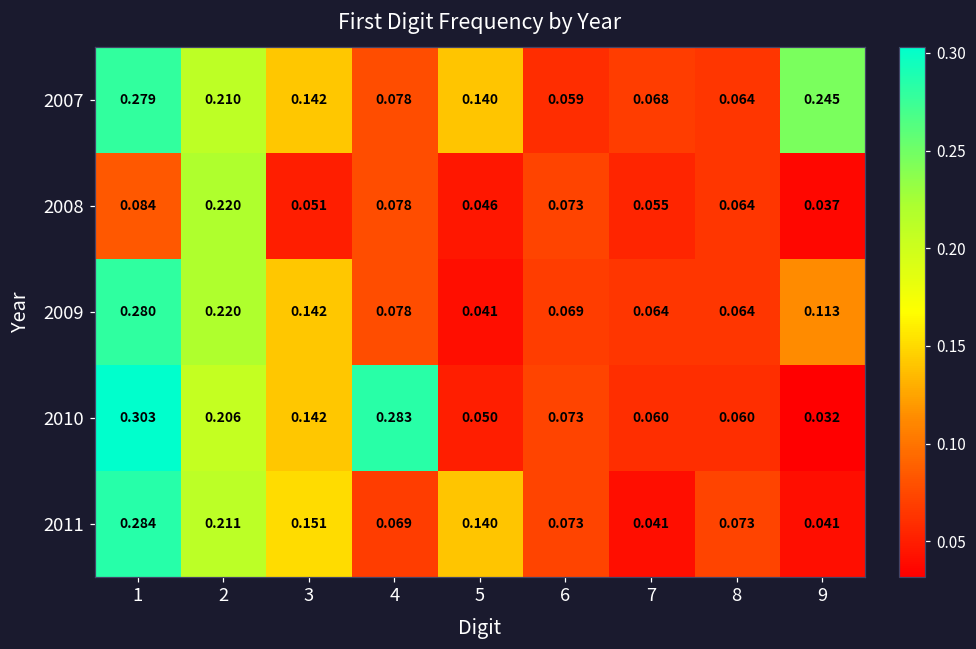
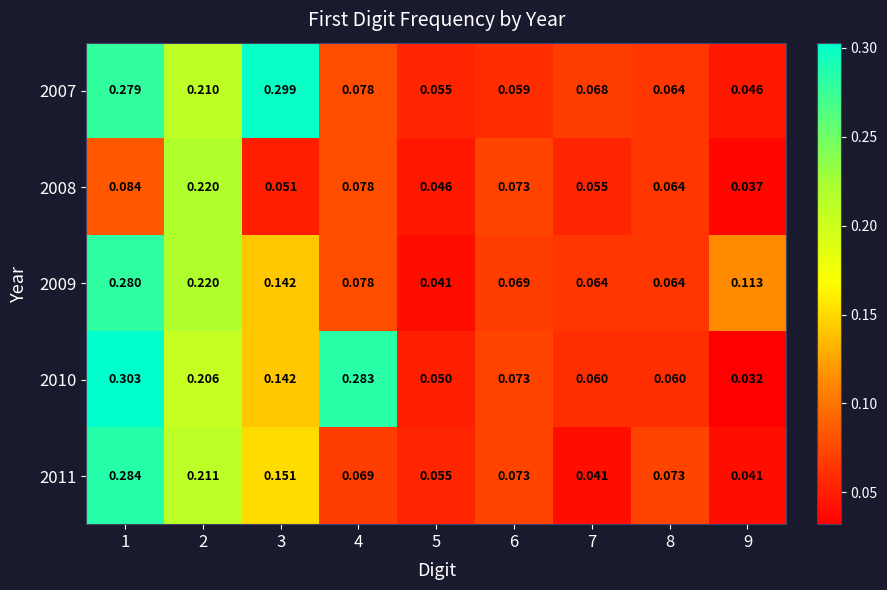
  {
    "2007": {
      "1": 0.279,
      "2": 0.210,
-     "3": 0.142,
+     "3": 0.299,
      "4": 0.078,
-     "5": 0.140,
+     "5": 0.055,
      "6": 0.059,
      "7": 0.068,
      "8": 0.064,
-     "9": 0.245
+     "9": 0.046
    },
    "2008": {
      "1": 0.084,
      "2": 0.220,
      "3": 0.051,
      "4": 0.078,
      "5": 0.046,
      "6": 0.073,
      "7": 0.055,
      "8": 0.064,
      "9": 0.037
    },
    "2009": {
      "1": 0.280,
      "2": 0.220,
      "3": 0.142,
      "4": 0.078,
      "5": 0.041,
      "6": 0.069,
      "7": 0.064,
      "8": 0.064,
      "9": 0.113
    },
    "2010": {
      "1": 0.303,
      "2": 0.206,
      "3": 0.142,
      "4": 0.283,
      "5": 0.050,
      "6": 0.073,
      "7": 0.060,
      "8": 0.060,
      "9": 0.032
    },
    "2011": {
      "1": 0.284,
      "2": 0.211,
      "3": 0.151,
      "4": 0.069,
-     "5": 0.140,
+     "5": 0.055,
      "6": 0.073,
      "7": 0.041,
      "8": 0.073,
      "9": 0.041
    }
  }
